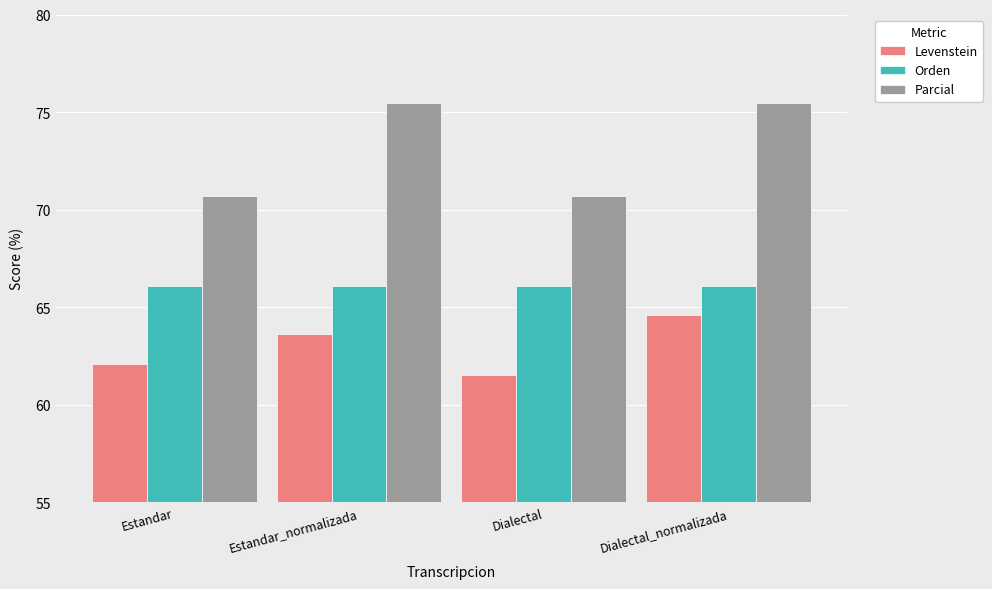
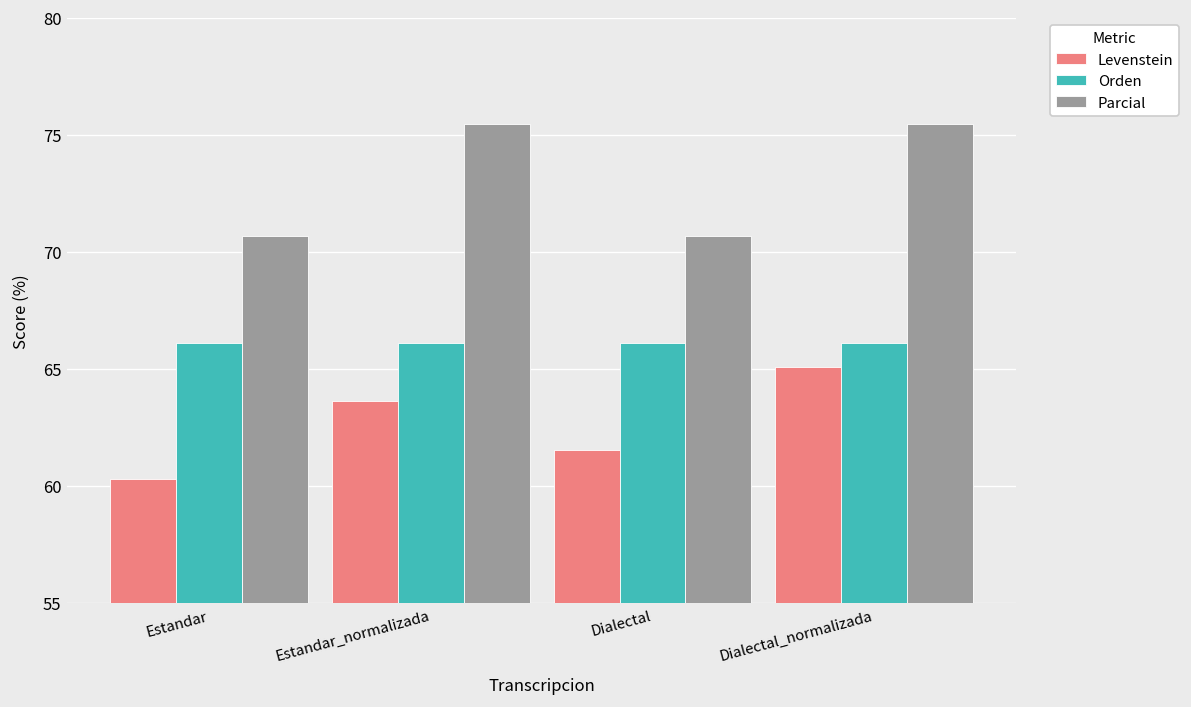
  {
    "Levenstein": {
-     "Estandar": 62.1,
+     "Estandar": 60.3,
      "Estandar_normalizada": 63.6,
      "Dialectal": 61.5,
-     "Dialectal_normalizada": 64.6
+     "Dialectal_normalizada": 65.1
    },
    "Orden": {
      "Estandar": 66.1,
      "Estandar_normalizada": 66.1,
      "Dialectal": 66.1,
      "Dialectal_normalizada": 66.1
    },
    "Parcial": {
      "Estandar": 70.7,
      "Estandar_normalizada": 75.4,
      "Dialectal": 70.7,
      "Dialectal_normalizada": 75.4
    }
  }
